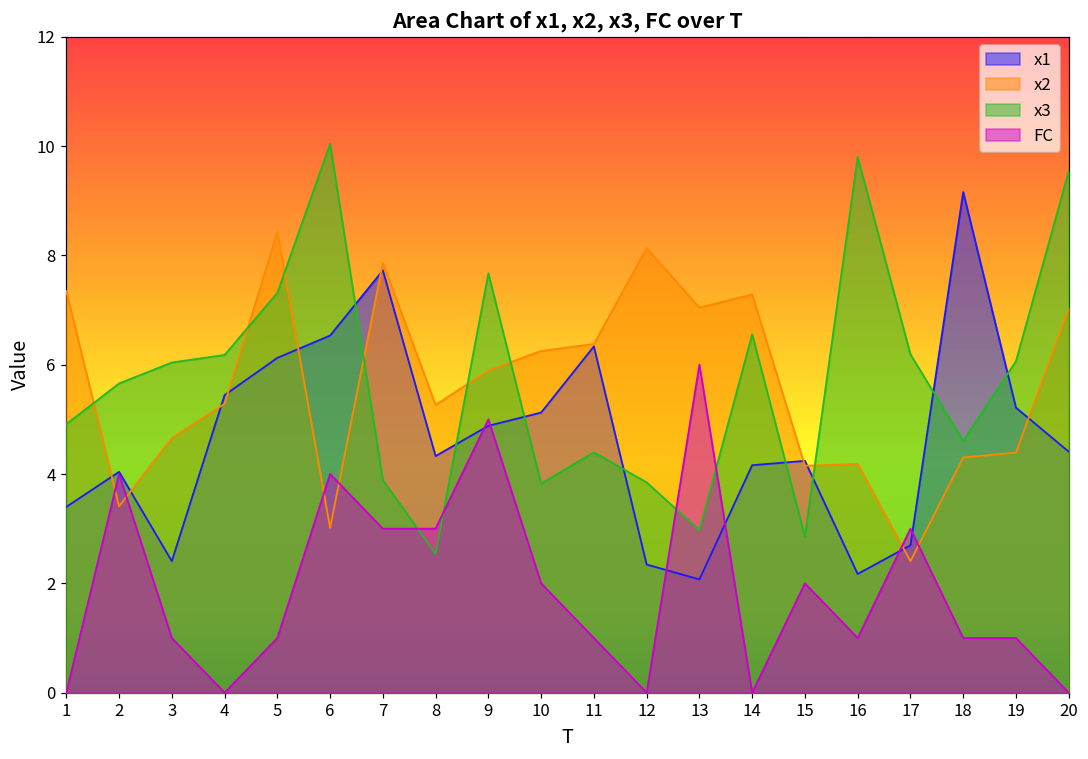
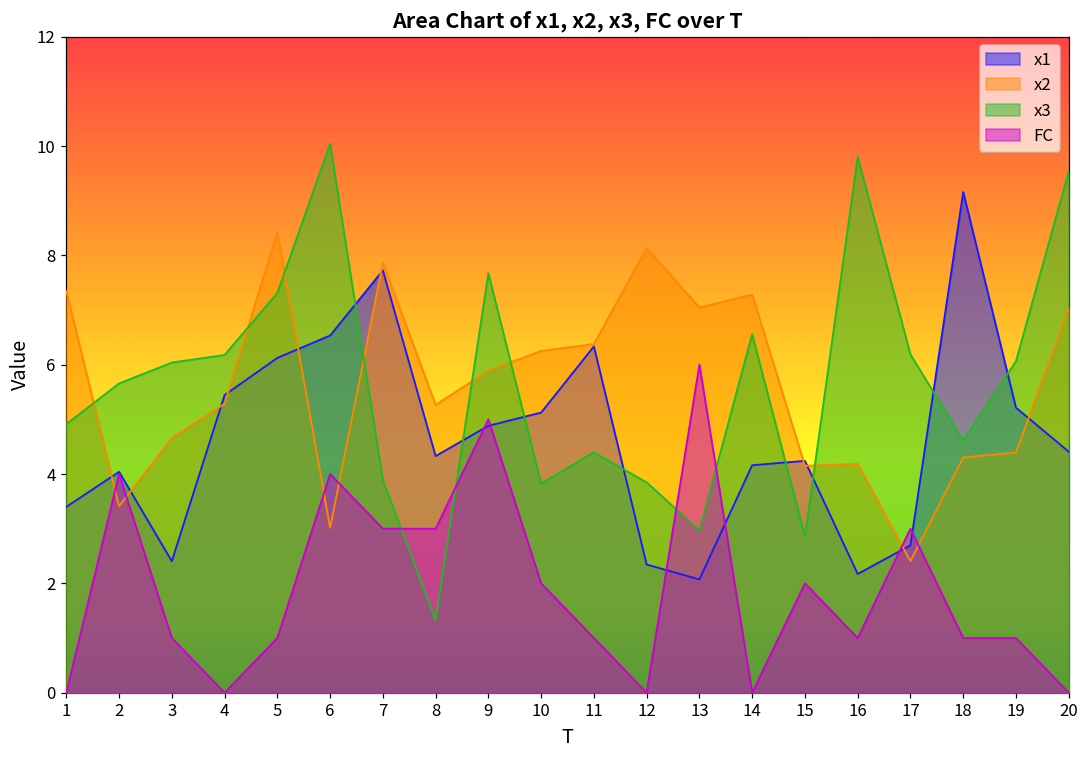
  {
    "x1": {
      "1": 3.4,
      "3": 2.4,
      "4": 5.4,
      "5": 6.1,
      "6": 6.5,
      "7": 7.7,
      "8": 4.3,
      "9": 4.9,
      "10": 5.1,
      "12": 2.3,
      "13": 2.1,
      "14": 4.2,
      "15": 4.2,
      "16": 2.2,
      "17": 2.7,
      "18": 9.2,
      "19": 5.2,
      "20": 4.4
    },
    "x2": {
      "1": 7.3,
      "2": 3.4,
      "3": 4.7,
      "4": 5.3,
      "5": 8.4,
      "6": 3.0,
      "7": 7.9,
      "8": 5.3,
      "9": 5.9,
      "10": 6.3,
      "12": 8.1,
      "13": 7.0,
      "14": 7.3,
      "15": 4.2,
      "16": 4.2,
      "17": 2.4,
      "18": 4.3,
      "19": 4.4,
      "20": 7.0
    },
    "x3": {
      "1": 4.9,
      "2": 5.7,
      "3": 6.0,
      "4": 6.2,
      "5": 7.3,
      "6": 10.0,
      "7": 3.9,
-     "8": 2.5,
+     "8": 1.3,
      "9": 7.7,
      "10": 3.8,
      "11": 4.4,
      "12": 3.8,
      "13": 3.0,
      "14": 6.6,
      "15": 2.9,
      "16": 9.8,
      "17": 6.2,
      "18": 4.6,
      "19": 6.1,
      "20": 9.5
    },
    "FC": {
      "1": 0.0,
      "3": 1.0,
      "4": 0.0,
      "5": 1.0,
      "6": 4.0,
      "7": 3.0,
      "8": 3.0,
      "9": 5.0,
      "10": 2.0,
      "11": 1.0,
      "12": 0.0,
      "13": 6.0,
      "14": 0.0,
      "15": 2.0,
      "16": 1.0,
      "17": 3.0,
      "18": 1.0,
      "19": 1.0,
      "20": 0.0
    }
  }
